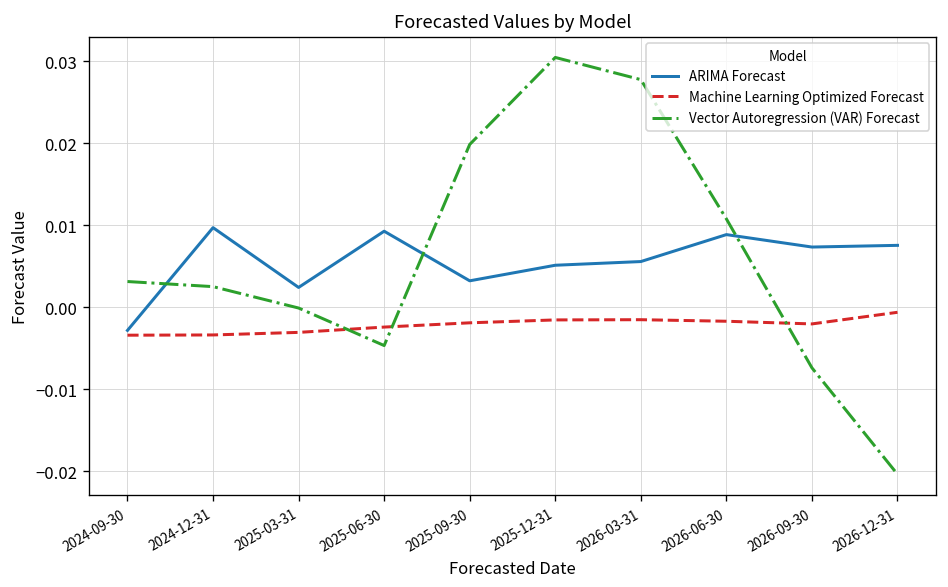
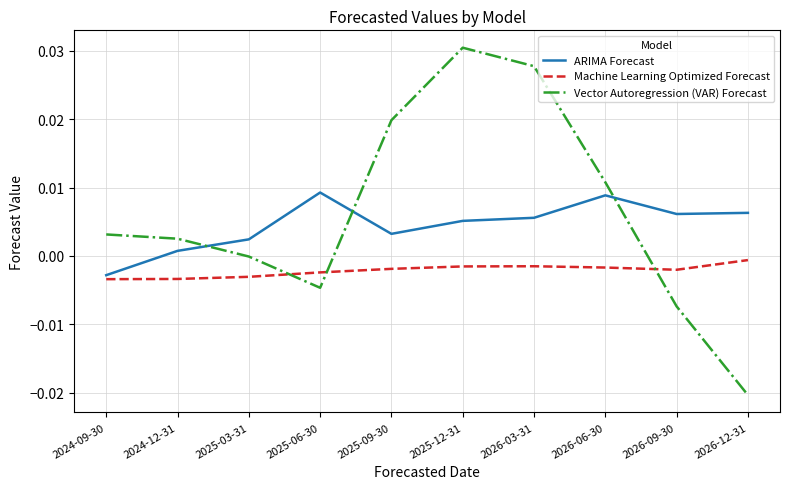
  {
    "ARIMA Forecast": {
      "2024-09-30": -0.003,
-     "2024-12-31": 0.010,
+     "2024-12-31": 0.001,
      "2025-03-31": 0.002,
      "2025-06-30": 0.009,
      "2025-09-30": 0.003,
      "2025-12-31": 0.005,
      "2026-03-31": 0.006,
      "2026-06-30": 0.009,
-     "2026-09-30": 0.007,
-     "2026-12-31": 0.008
+     "2026-09-30": 0.006,
+     "2026-12-31": 0.006
    },
    "Machine Learning Optimized Forecast": {
      "2024-09-30": -0.003,
      "2024-12-31": -0.003,
      "2025-03-31": -0.003,
      "2025-06-30": -0.002,
      "2025-09-30": -0.002,
      "2025-12-31": -0.002,
      "2026-03-31": -0.002,
      "2026-06-30": -0.002,
      "2026-09-30": -0.002,
      "2026-12-31": -0.001
    },
    "Vector Autoregression (VAR) Forecast": {
      "2024-09-30": 0.003,
      "2024-12-31": 0.003,
      "2025-03-31": 0.000,
      "2025-06-30": -0.005,
      "2025-09-30": 0.020,
      "2025-12-31": 0.030,
      "2026-03-31": 0.028,
      "2026-06-30": 0.011,
      "2026-09-30": -0.007,
      "2026-12-31": -0.020
    }
  }
